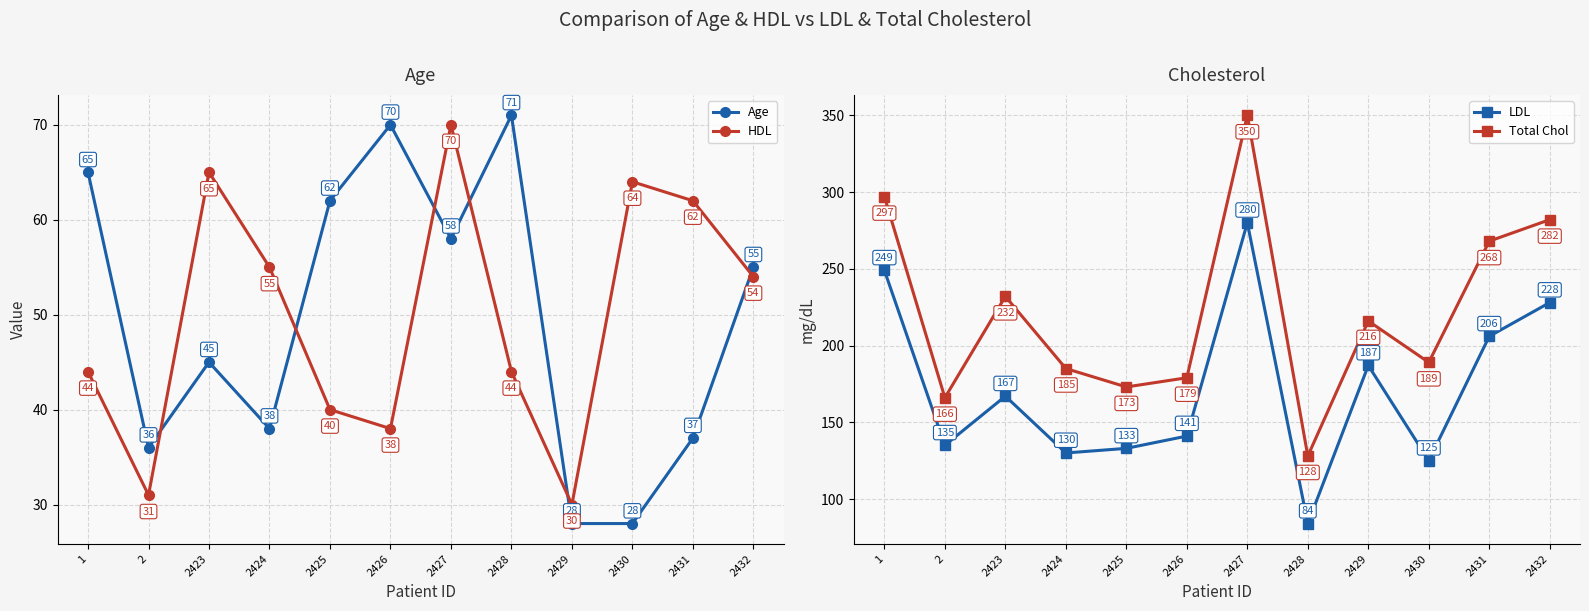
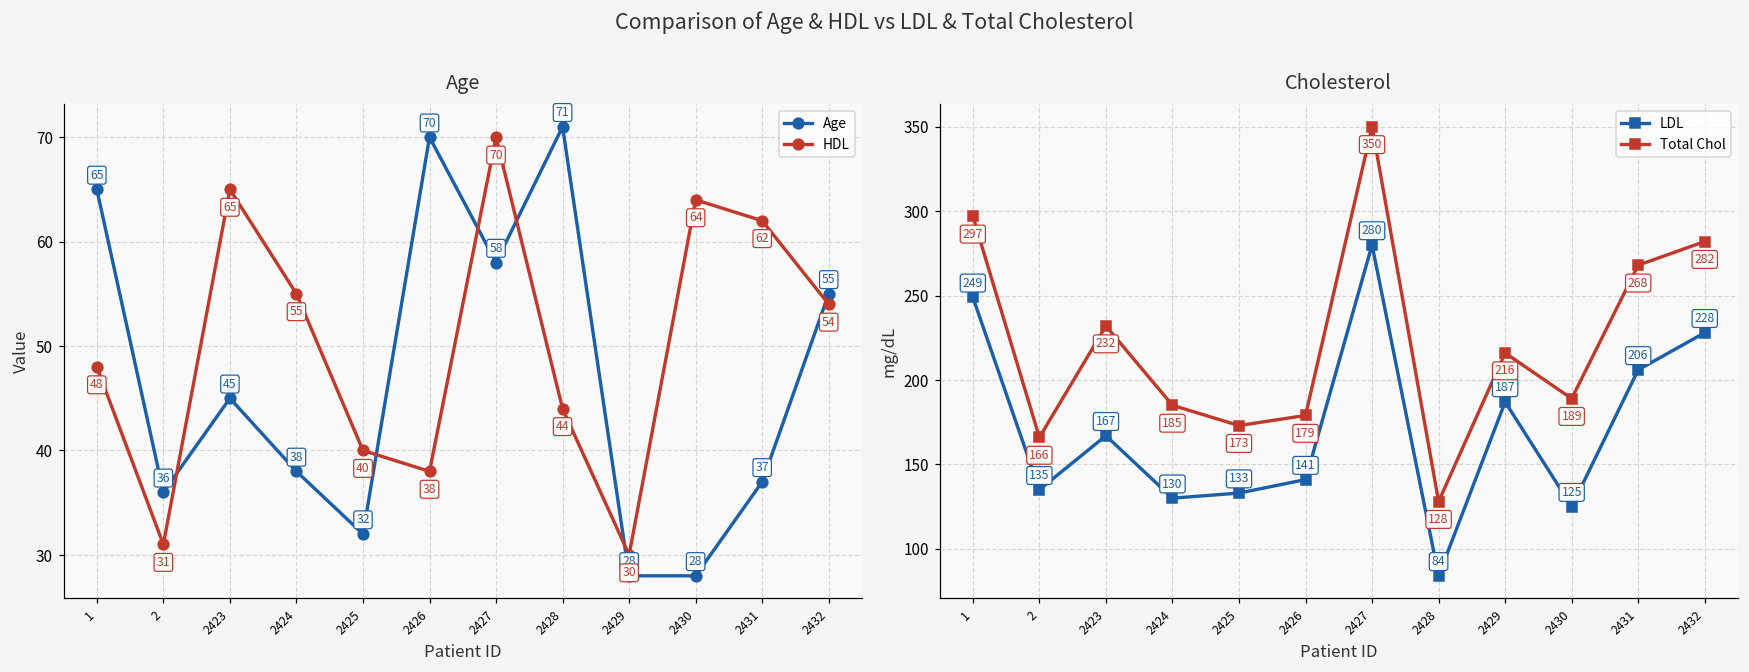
  {
    "Age": {
      "Age": {
-       "2425": 62
+       "2425": 32
      },
      "HDL": {
-       "1": 44
+       "1": 48
      }
    }
  }
